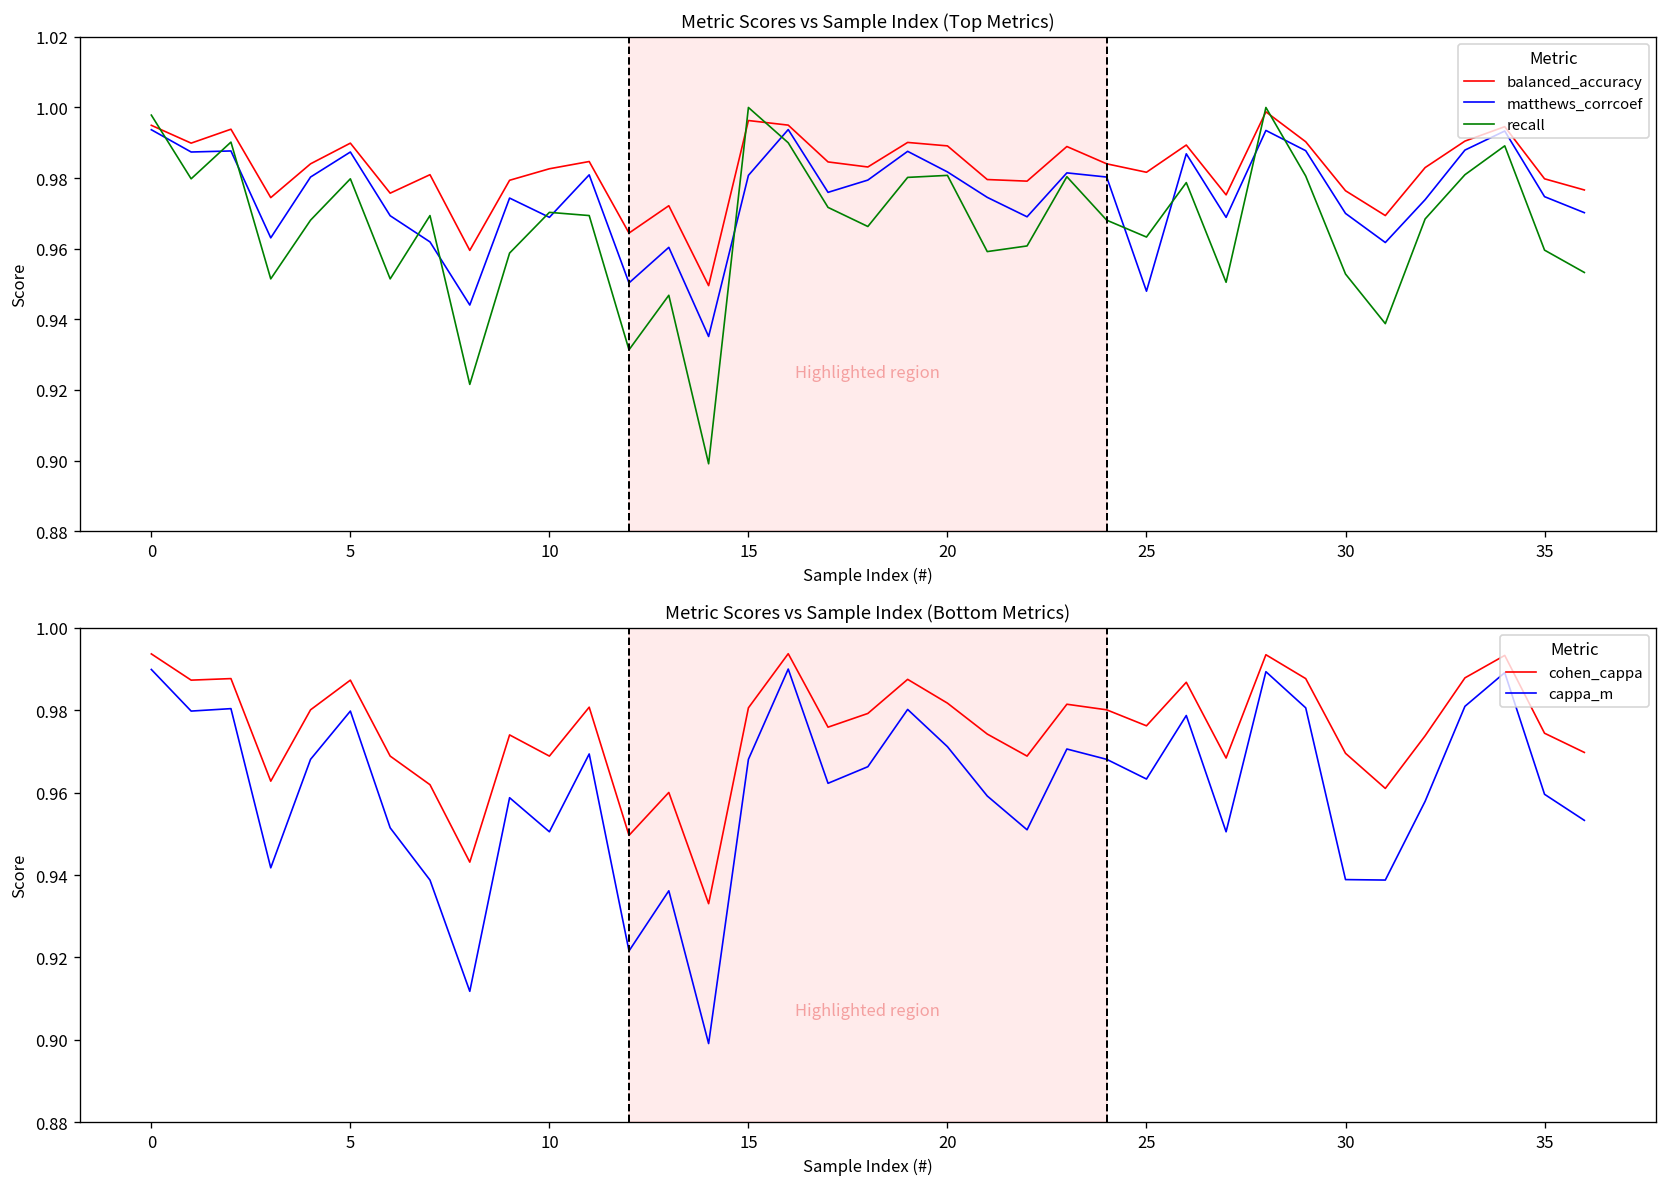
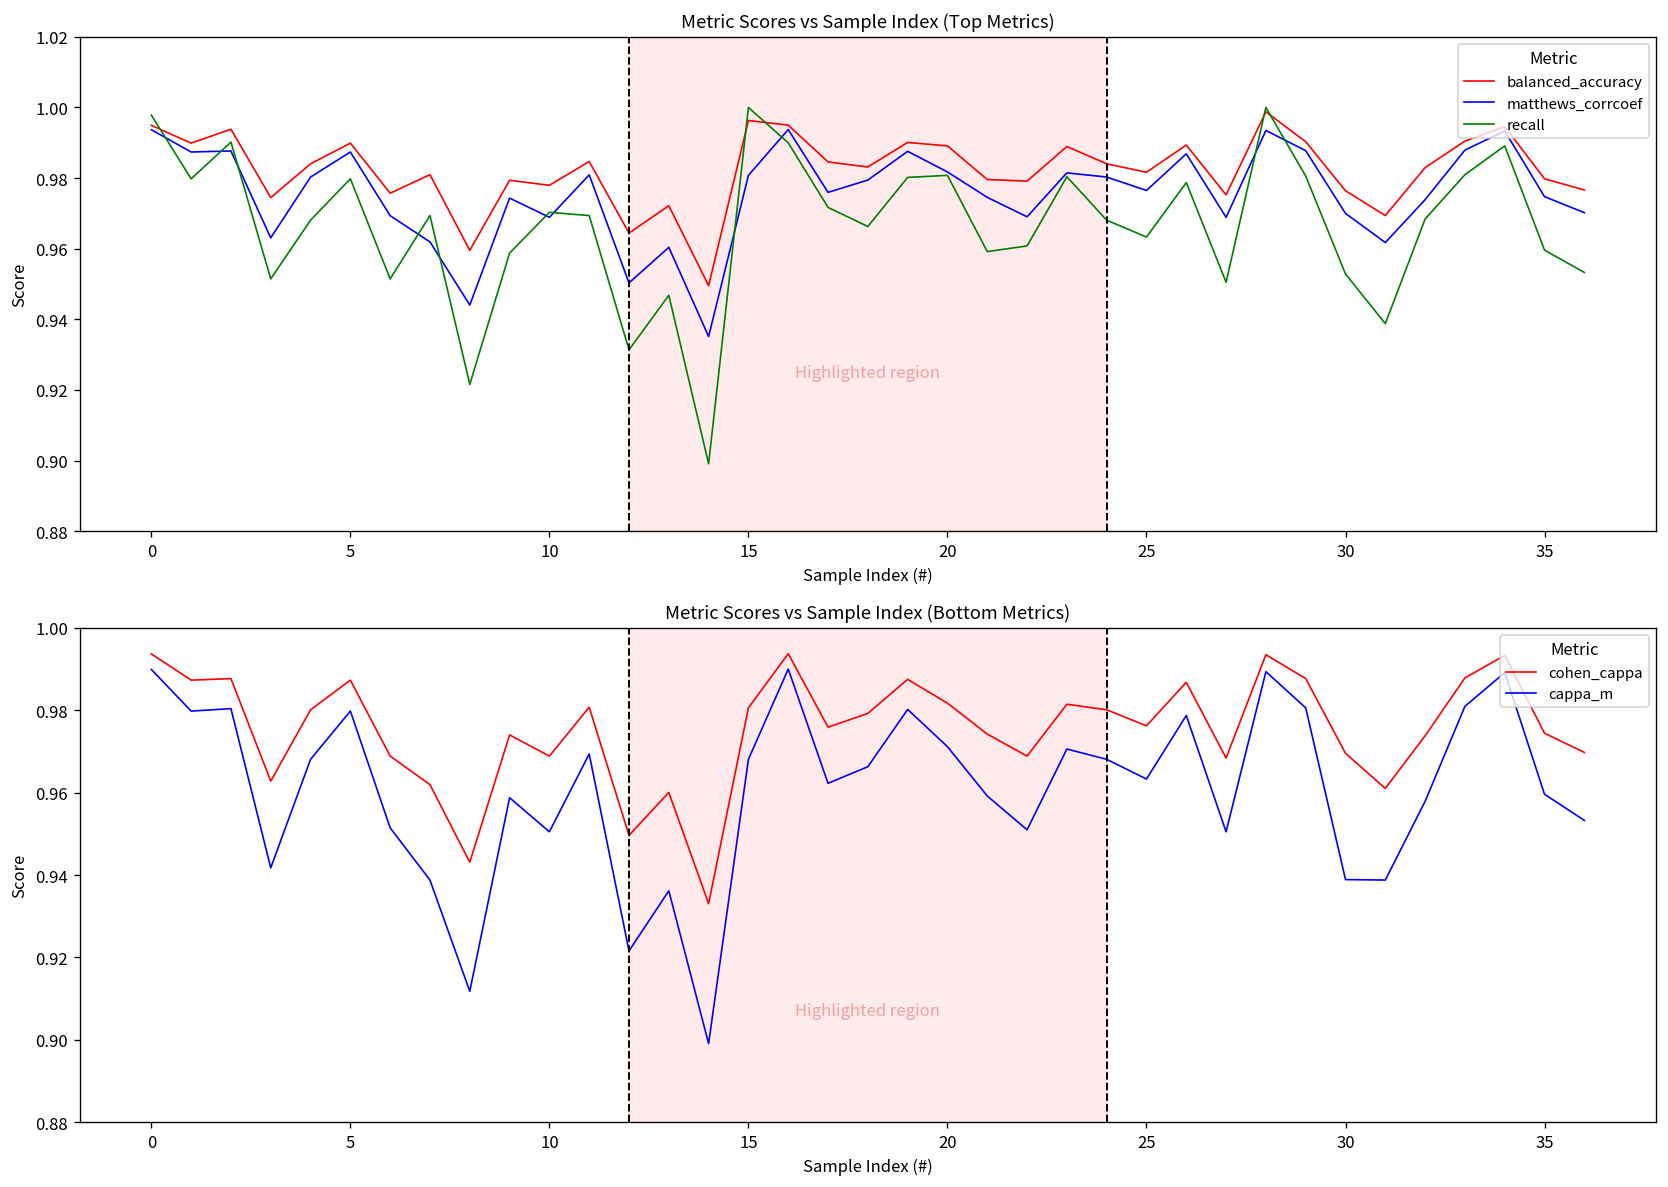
  {
    "Metric Scores vs Sample Index (Top Metrics)": {
      "balanced_accuracy": {
        "0": 0.995,
        "5": 0.990,
-       "10": 0.983,
+       "10": 0.978,
        "15": 0.996,
        "20": 0.989,
        "25": 0.982,
        "30": 0.976,
        "35": 0.980
      },
      "matthews_corrcoef": {
        "0": 0.994,
        "5": 0.987,
        "10": 0.969,
        "15": 0.981,
        "20": 0.982,
-       "25": 0.948,
+       "25": 0.976,
        "30": 0.970,
        "35": 0.975
      },
      "recall": {
        "0": 0.998,
        "5": 0.980,
        "10": 0.970,
        "15": 1.000,
        "20": 0.981,
        "25": 0.963,
        "30": 0.953,
        "35": 0.960
      }
    },
    "Metric Scores vs Sample Index (Bottom Metrics)": {
      "cohen_cappa": {
        "0": 0.994,
        "5": 0.987,
        "10": 0.969,
        "15": 0.981,
        "20": 0.982,
        "25": 0.976,
        "30": 0.970,
        "35": 0.974
      },
      "cappa_m": {
        "0": 0.990,
        "5": 0.980,
        "10": 0.950,
        "15": 0.968,
        "20": 0.971,
        "25": 0.963,
        "30": 0.939,
        "35": 0.960
      }
    }
  }
